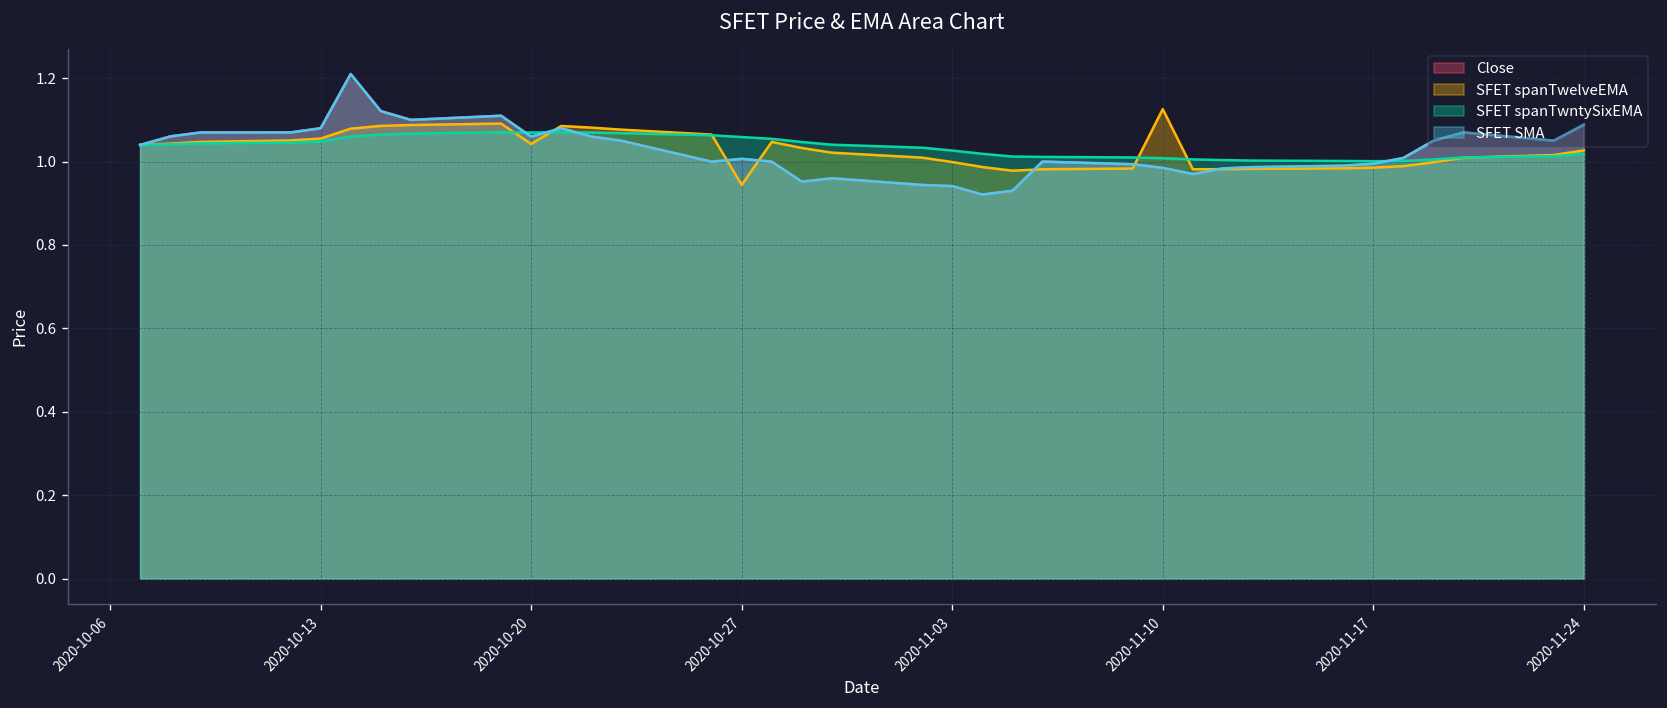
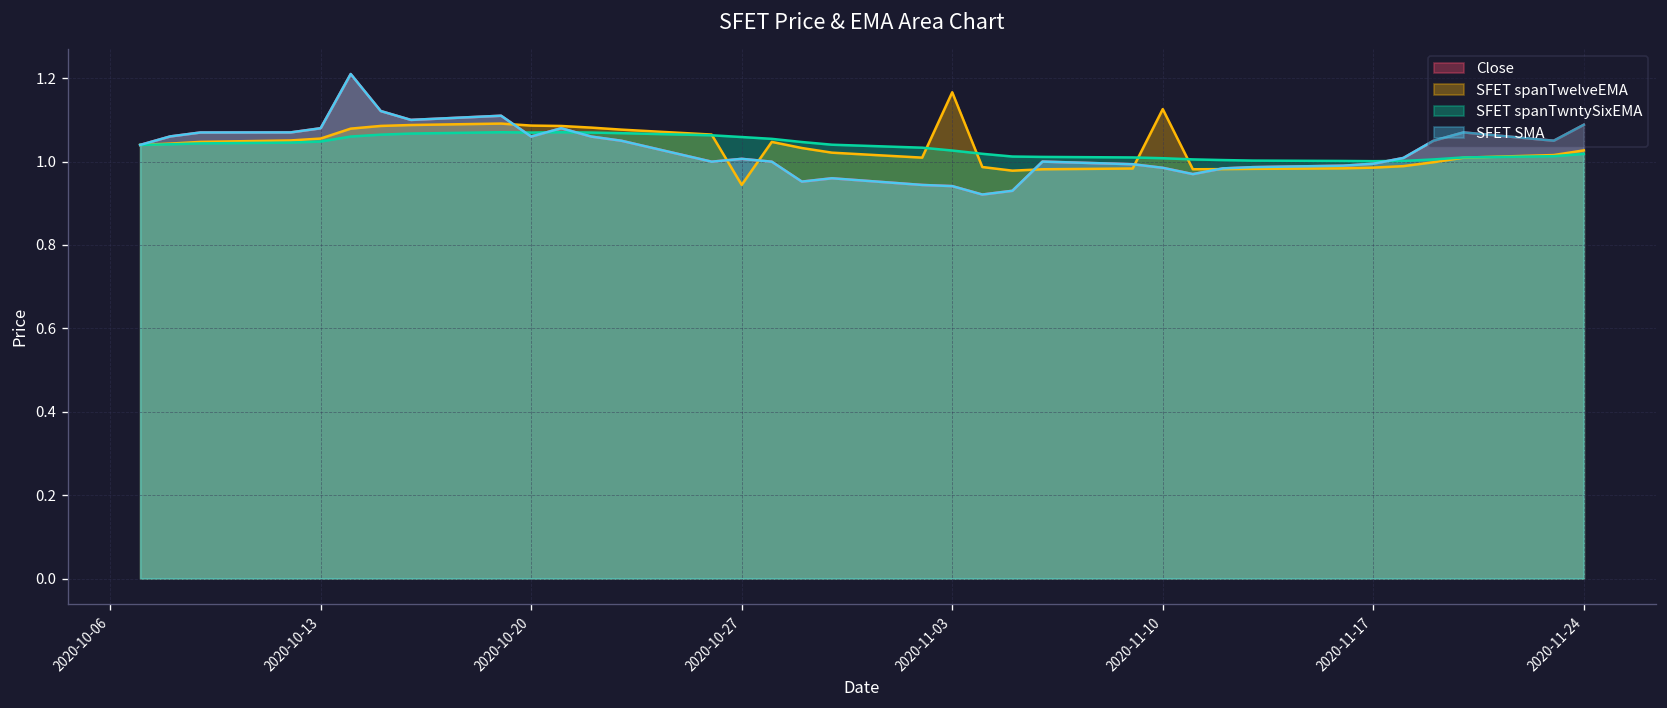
  {
    "SFET spanTwelveEMA": {
-     "2020-10-20": 1.04,
+     "2020-10-20": 1.09,
      "2020-10-27": 0.94,
-     "2020-11-03": 1.00,
+     "2020-11-03": 1.17,
      "2020-11-10": 1.13,
      "2020-11-17": 0.99
    }
  }
